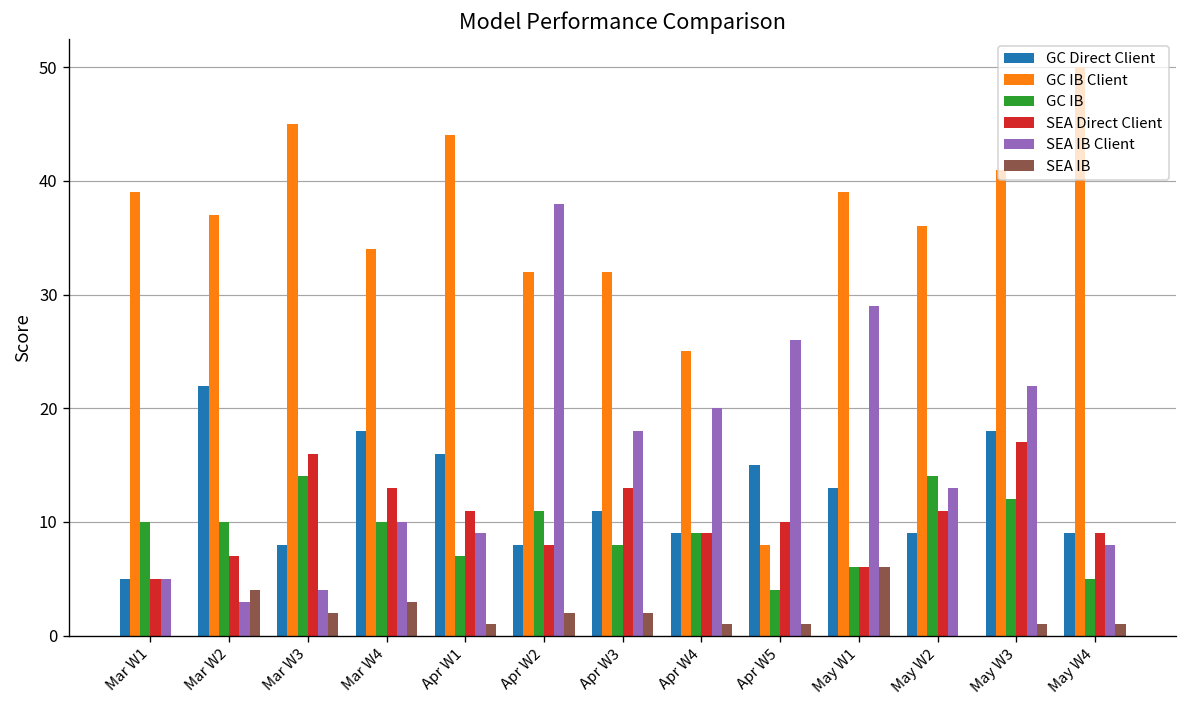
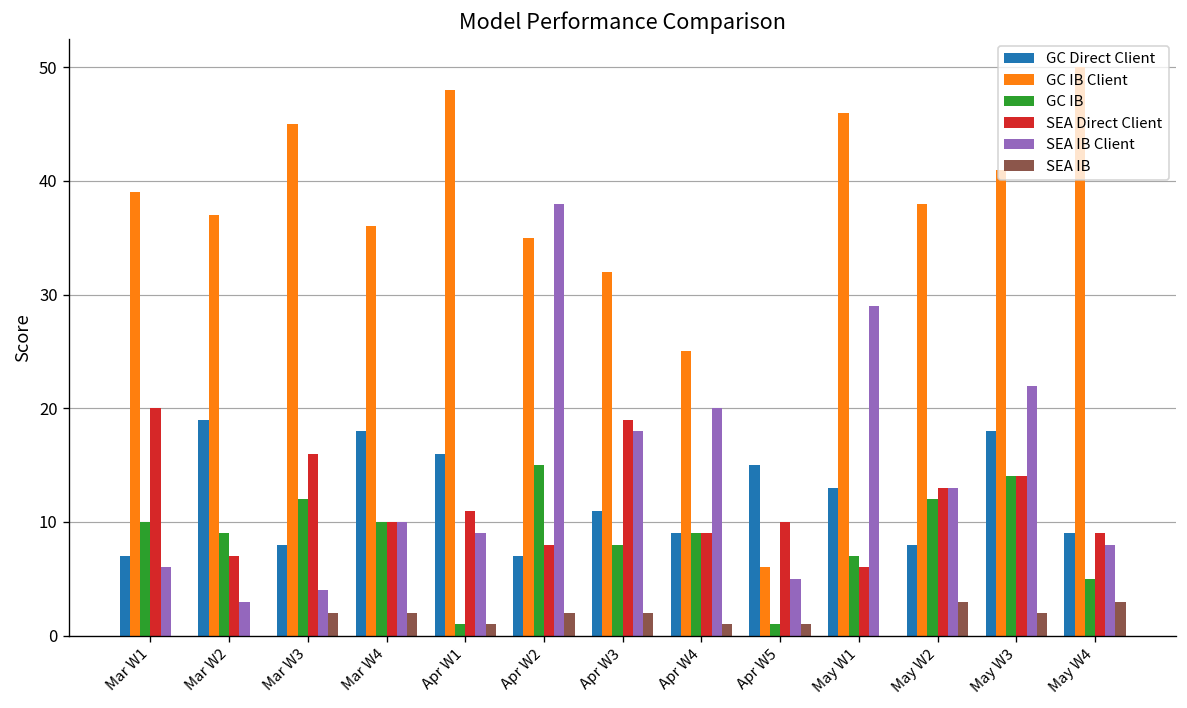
  {
    "GC Direct Client": {
-     "Mar W1": 5,
-     "Mar W2": 22,
+     "Mar W1": 7,
+     "Mar W2": 19,
      "Mar W3": 8,
      "Mar W4": 18,
      "Apr W1": 16,
-     "Apr W2": 8,
+     "Apr W2": 7,
      "Apr W3": 11,
      "Apr W4": 9,
      "Apr W5": 15,
      "May W1": 13,
-     "May W2": 9,
+     "May W2": 8,
      "May W3": 18,
      "May W4": 9
    },
    "GC IB Client": {
      "Mar W1": 39,
      "Mar W2": 37,
      "Mar W3": 45,
-     "Mar W4": 34,
-     "Apr W1": 44,
-     "Apr W2": 32,
+     "Mar W4": 36,
+     "Apr W1": 48,
+     "Apr W2": 35,
      "Apr W3": 32,
      "Apr W4": 25,
-     "Apr W5": 8,
-     "May W1": 39,
-     "May W2": 36
+     "Apr W5": 6,
+     "May W1": 46,
+     "May W2": 38
    },
    "GC IB": {
      "Mar W1": 10,
-     "Mar W2": 10,
-     "Mar W3": 14,
+     "Mar W2": 9,
+     "Mar W3": 12,
      "Mar W4": 10,
-     "Apr W1": 7,
-     "Apr W2": 11,
+     "Apr W1": 1,
+     "Apr W2": 15,
      "Apr W3": 8,
      "Apr W4": 9,
-     "Apr W5": 4,
-     "May W1": 6,
-     "May W2": 14,
-     "May W3": 12,
+     "Apr W5": 1,
+     "May W1": 7,
+     "May W2": 12,
+     "May W3": 14,
      "May W4": 5
    },
    "SEA Direct Client": {
-     "Mar W1": 5,
+     "Mar W1": 20,
      "Mar W2": 7,
      "Mar W3": 16,
-     "Mar W4": 13,
+     "Mar W4": 10,
      "Apr W1": 11,
      "Apr W2": 8,
-     "Apr W3": 13,
+     "Apr W3": 19,
      "Apr W4": 9,
      "Apr W5": 10,
      "May W1": 6,
-     "May W2": 11,
-     "May W3": 17,
+     "May W2": 13,
+     "May W3": 14,
      "May W4": 9
    },
    "SEA IB Client": {
-     "Mar W1": 5,
+     "Mar W1": 6,
      "Mar W2": 3,
      "Mar W3": 4,
      "Mar W4": 10,
      "Apr W1": 9,
      "Apr W2": 38,
      "Apr W3": 18,
      "Apr W4": 20,
-     "Apr W5": 26,
+     "Apr W5": 5,
      "May W1": 29,
      "May W2": 13,
      "May W3": 22,
      "May W4": 8
    },
    "SEA IB": {
      "Mar W1": 0,
-     "Mar W2": 4,
+     "Mar W2": 0,
      "Mar W3": 2,
-     "Mar W4": 3,
+     "Mar W4": 2,
      "Apr W1": 1,
      "Apr W2": 2,
      "Apr W3": 2,
      "Apr W4": 1,
      "Apr W5": 1,
-     "May W1": 6,
-     "May W2": 0,
-     "May W3": 1,
-     "May W4": 1
+     "May W1": 0,
+     "May W2": 3,
+     "May W3": 2,
+     "May W4": 3
    }
  }
